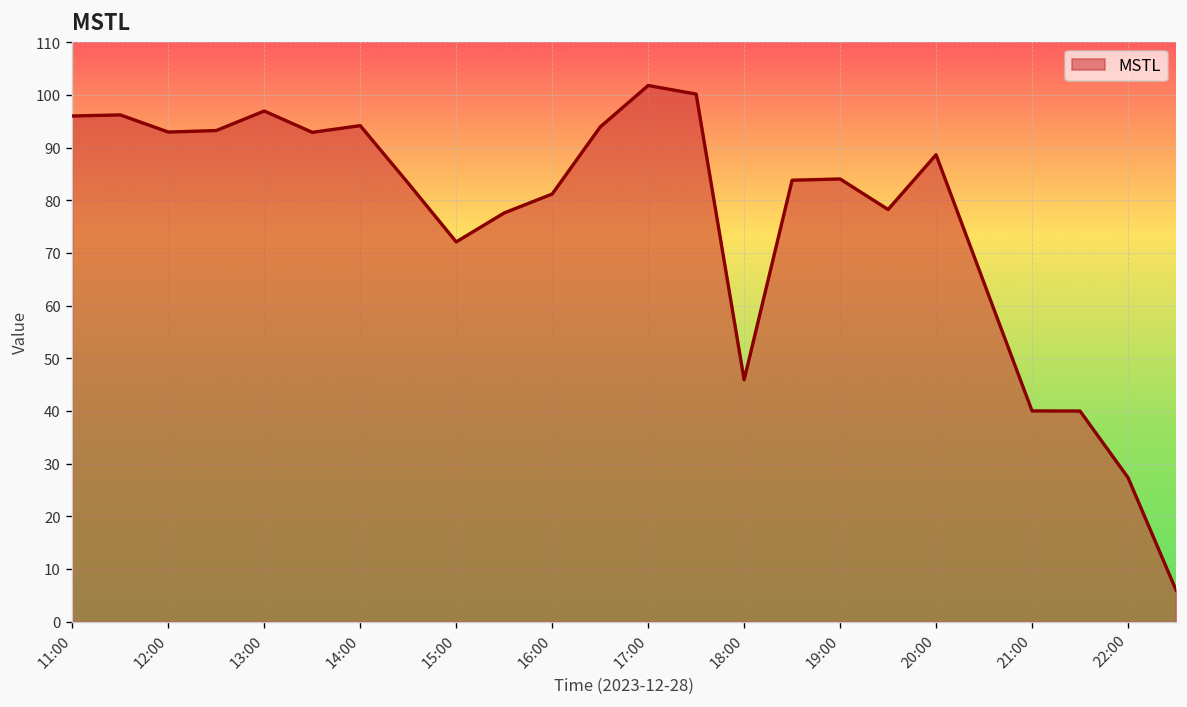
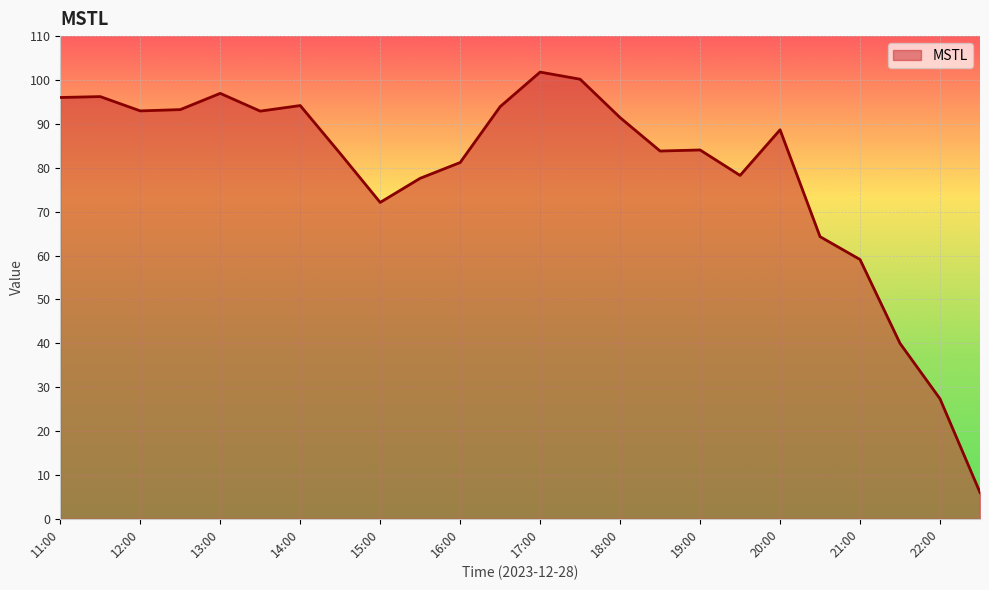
  {
    "11:00": 96,
    "12:00": 93,
    "13:00": 97,
    "14:00": 94,
    "15:00": 72,
    "16:00": 81,
    "17:00": 102,
-   "18:00": 46,
+   "18:00": 91,
    "19:00": 84,
    "20:00": 89,
-   "21:00": 40,
+   "21:00": 59,
    "22:00": 27
  }
